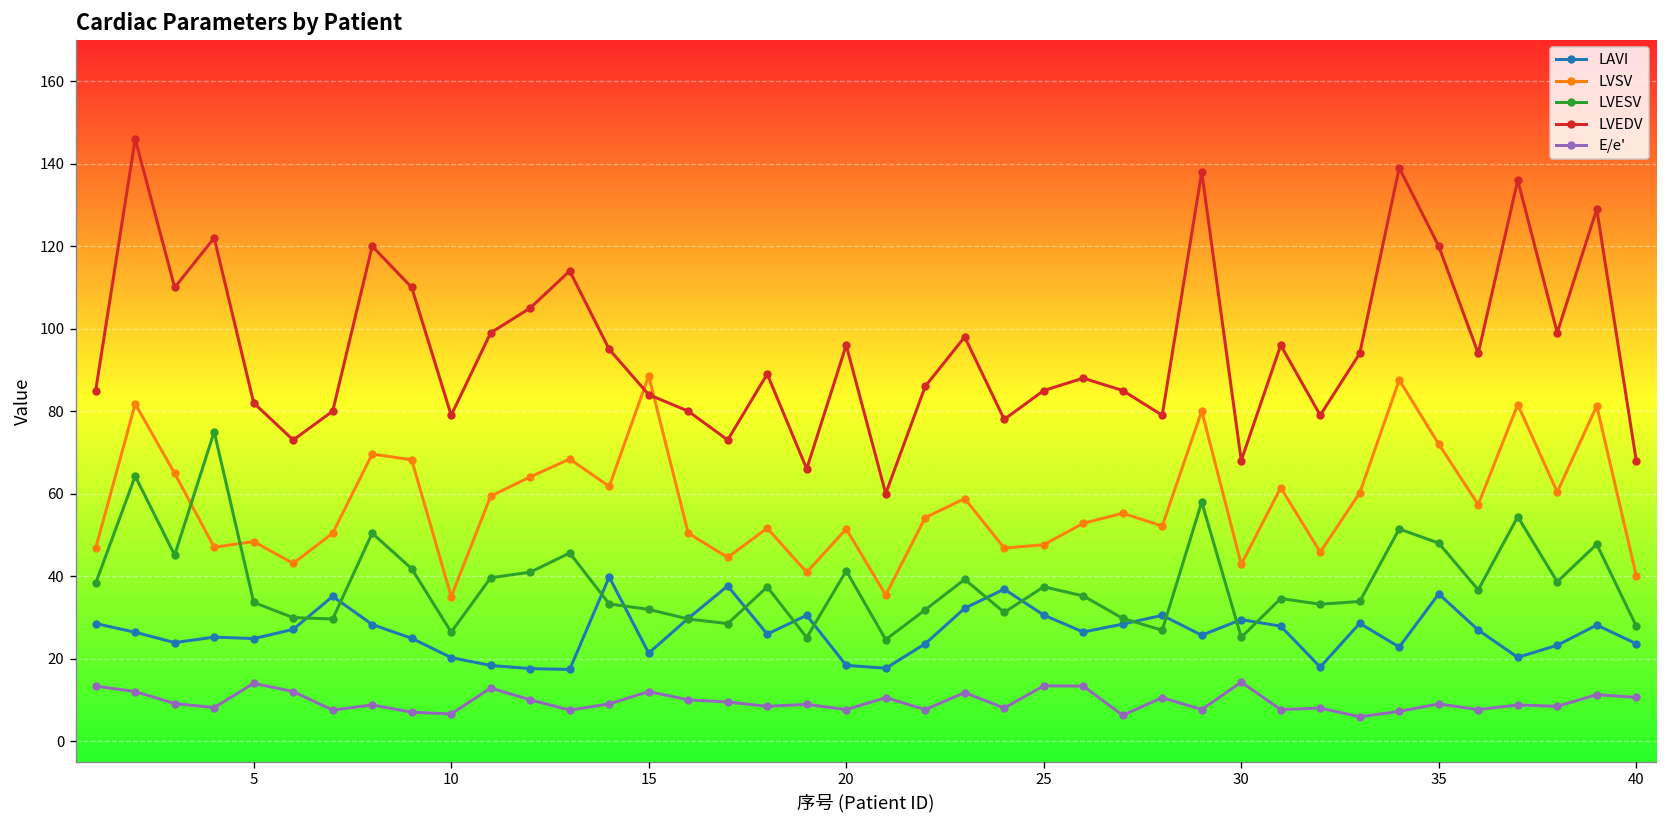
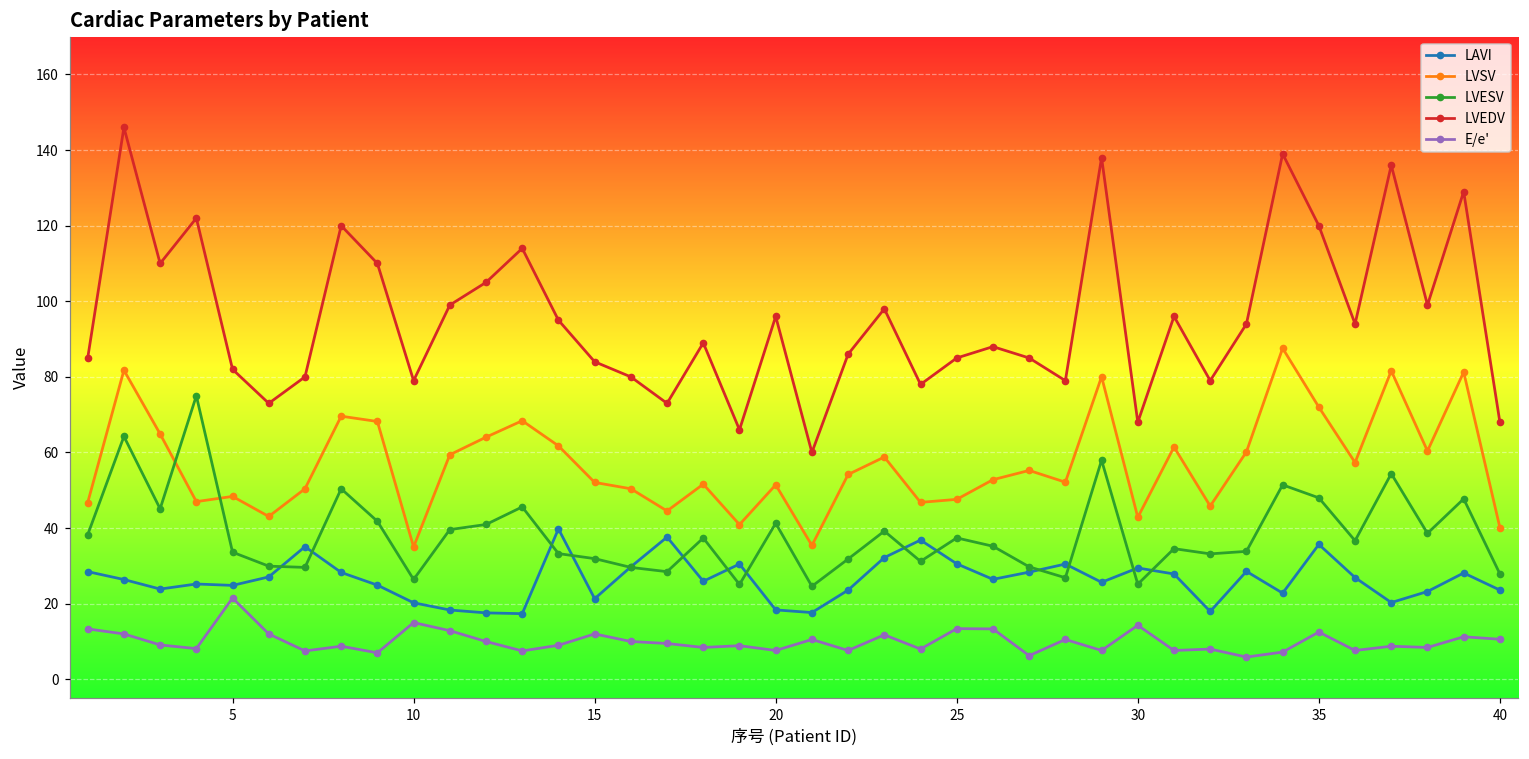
  {
    "LAVI": {
      "5": 25,
      "10": 20,
      "15": 21,
      "20": 18,
      "25": 31,
      "30": 29,
      "35": 36,
      "40": 24
    },
    "LVSV": {
      "5": 48,
      "10": 35,
-     "15": 89,
+     "15": 52,
      "20": 51,
      "25": 48,
      "30": 43,
      "35": 72,
      "40": 40
    },
    "LVESV": {
      "5": 34,
      "10": 26,
      "15": 32,
      "20": 41,
      "25": 37,
      "30": 25,
      "35": 48,
      "40": 28
    },
    "LVEDV": {
      "5": 82,
      "10": 79,
      "15": 84,
      "20": 96,
      "25": 85,
      "30": 68,
      "35": 120,
      "40": 68
    },
    "E/e'": {
-     "5": 14,
-     "10": 7,
+     "5": 22,
+     "10": 15,
      "15": 12,
      "20": 8,
      "25": 13,
      "30": 14,
-     "35": 9,
+     "35": 13,
      "40": 11
    }
  }
